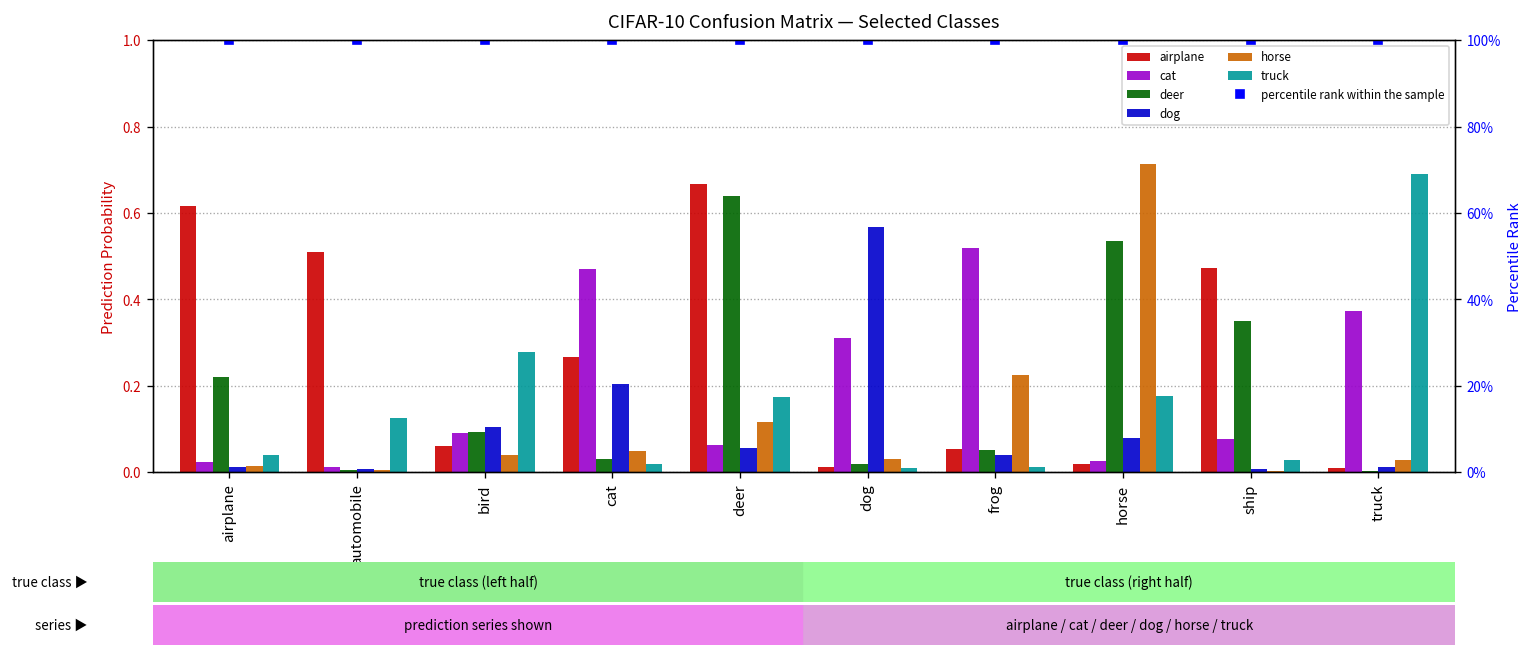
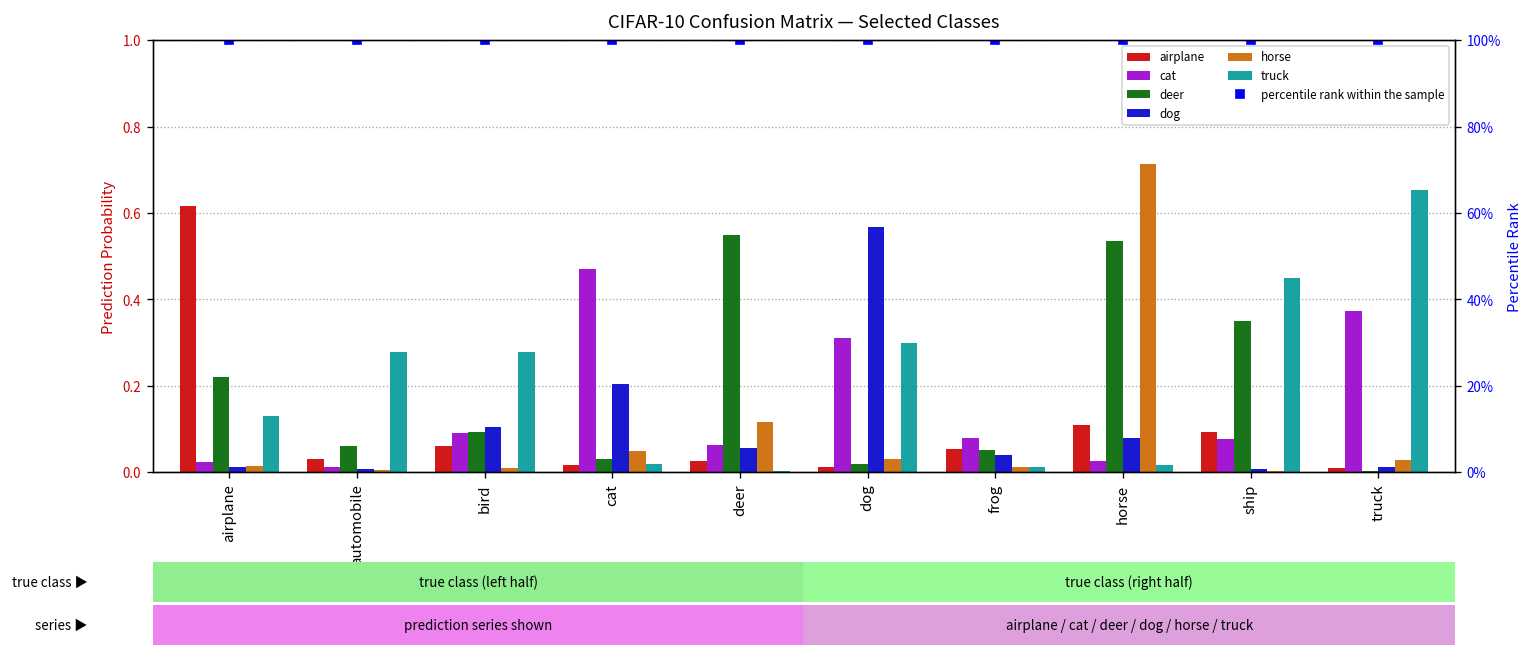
  {
    "airplane": {
      "airplane": 0.62,
-     "automobile": 0.51,
+     "automobile": 0.03,
      "bird": 0.06,
-     "cat": 0.27,
-     "deer": 0.67,
+     "cat": 0.02,
+     "deer": 0.03,
      "dog": 0.01,
      "frog": 0.05,
-     "horse": 0.02,
-     "ship": 0.47,
+     "horse": 0.11,
+     "ship": 0.09,
      "truck": 0.01
    },
    "cat": {
      "airplane": 0.02,
      "automobile": 0.01,
      "bird": 0.09,
      "cat": 0.47,
      "deer": 0.06,
      "dog": 0.31,
-     "frog": 0.52,
+     "frog": 0.08,
      "horse": 0.03,
      "ship": 0.08,
      "truck": 0.37
    },
    "deer": {
      "airplane": 0.22,
-     "automobile": 0.01,
+     "automobile": 0.06,
      "bird": 0.09,
      "cat": 0.03,
-     "deer": 0.64,
+     "deer": 0.55,
      "dog": 0.02,
      "frog": 0.05,
      "horse": 0.54,
      "ship": 0.35
    },
    "horse": {
      "airplane": 0.02,
-     "bird": 0.04,
+     "bird": 0.01,
      "cat": 0.05,
      "deer": 0.12,
      "dog": 0.03,
-     "frog": 0.23,
+     "frog": 0.01,
      "horse": 0.71,
      "truck": 0.03
    },
    "truck": {
-     "airplane": 0.04,
-     "automobile": 0.13,
+     "airplane": 0.13,
+     "automobile": 0.28,
      "bird": 0.28,
      "cat": 0.02,
-     "deer": 0.17,
-     "dog": 0.01,
+     "deer": 0.00,
+     "dog": 0.30,
      "frog": 0.01,
-     "horse": 0.18,
-     "ship": 0.03,
-     "truck": 0.69
+     "horse": 0.02,
+     "ship": 0.45,
+     "truck": 0.65
    }
  }
